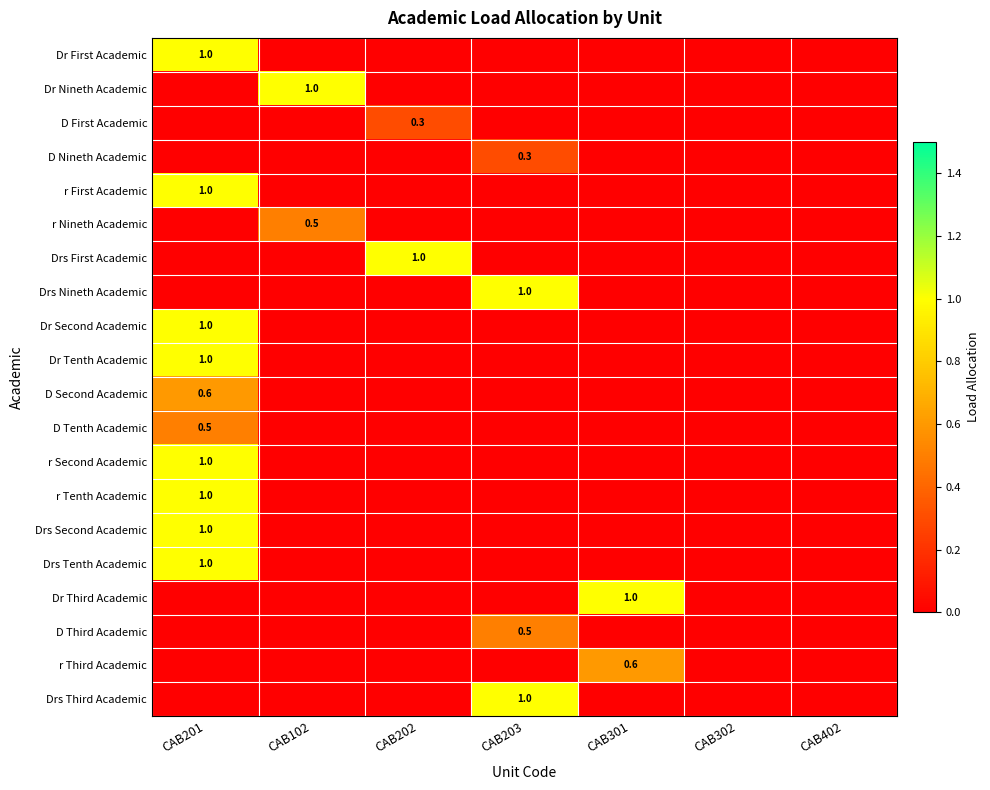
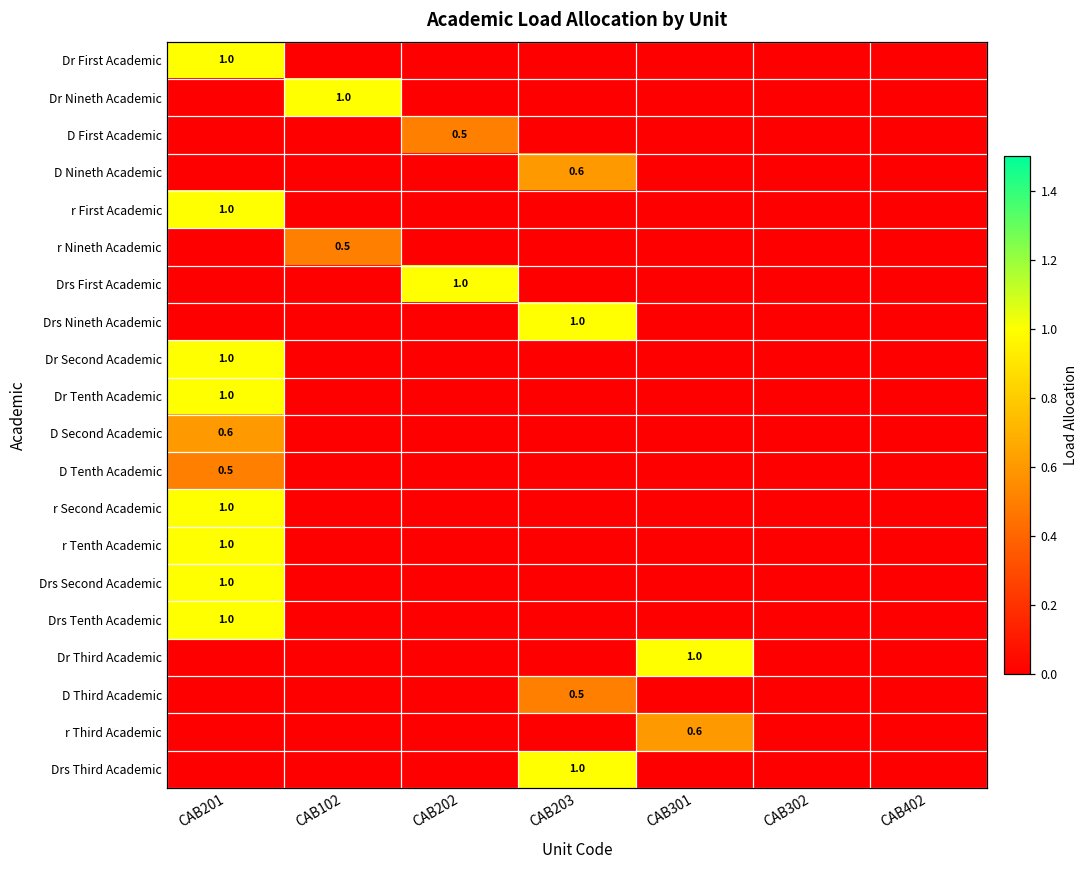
  {
    "Dr First Academic": {
      "CAB201": 1.0
    },
    "Dr Nineth Academic": {
      "CAB102": 1.0
    },
    "D First Academic": {
-     "CAB202": 0.3
+     "CAB202": 0.5
    },
    "D Nineth Academic": {
-     "CAB203": 0.3
+     "CAB203": 0.6
    },
    "r First Academic": {
      "CAB201": 1.0
    },
    "r Nineth Academic": {
      "CAB102": 0.5
    },
    "Drs First Academic": {
      "CAB202": 1.0
    },
    "Drs Nineth Academic": {
      "CAB203": 1.0
    },
    "Dr Second Academic": {
      "CAB201": 1.0
    },
    "Dr Tenth Academic": {
      "CAB201": 1.0
    },
    "D Second Academic": {
      "CAB201": 0.6
    },
    "D Tenth Academic": {
      "CAB201": 0.5
    },
    "r Second Academic": {
      "CAB201": 1.0
    },
    "r Tenth Academic": {
      "CAB201": 1.0
    },
    "Drs Second Academic": {
      "CAB201": 1.0
    },
    "Drs Tenth Academic": {
      "CAB201": 1.0
    },
    "Dr Third Academic": {
      "CAB301": 1.0
    },
    "D Third Academic": {
      "CAB203": 0.5
    },
    "r Third Academic": {
      "CAB301": 0.6
    },
    "Drs Third Academic": {
      "CAB203": 1.0
    }
  }
